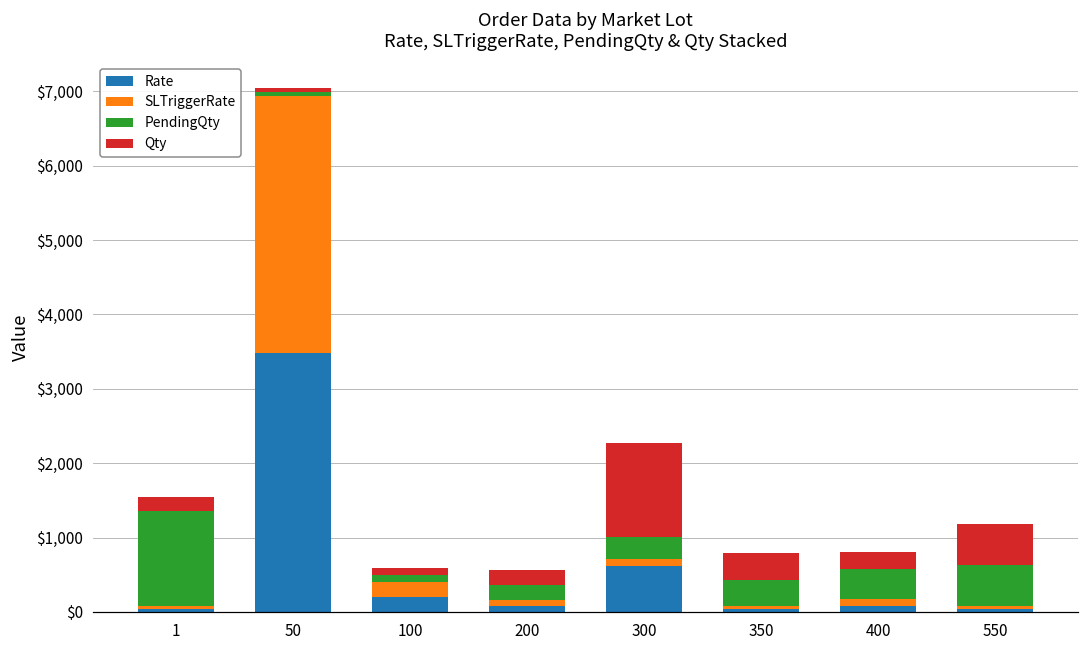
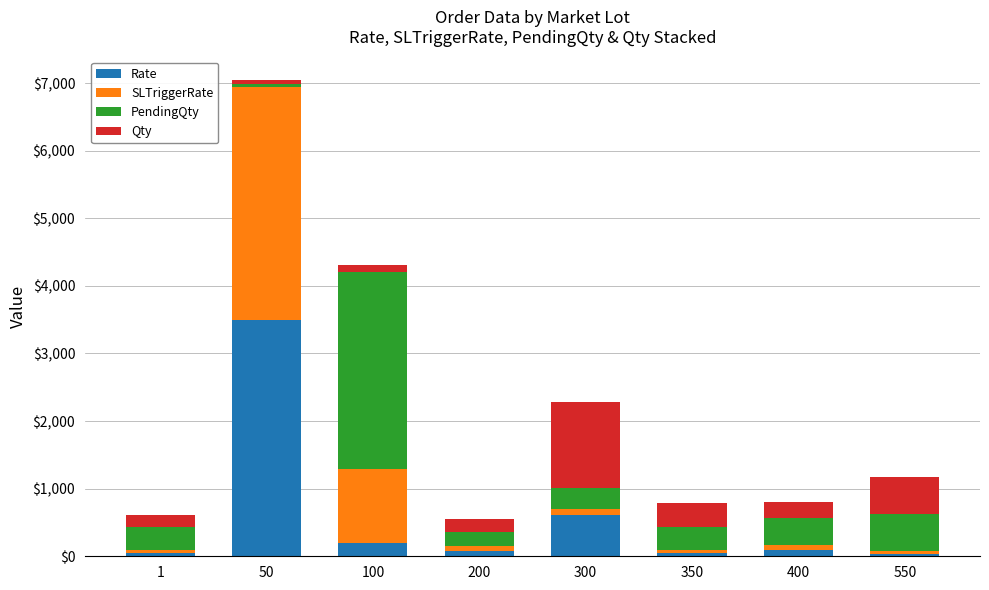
  {
    "Rate": {
      "1": "$0",
      "50": "$3,500",
      "100": "$200",
      "200": "$100",
      "300": "$600",
      "350": "$0",
      "400": "$100",
      "550": "$0"
    },
    "SLTriggerRate": {
      "1": "$0",
      "50": "$3,500",
-     "100": "$200",
+     "100": "$1,100",
      "200": "$100",
      "300": "$100",
      "350": "$0",
      "400": "$100",
      "550": "$0"
    },
    "PendingQty": {
-     "1": "$1,300",
+     "1": "$400",
      "50": "$100",
-     "100": "$100",
+     "100": "$2,900",
      "200": "$200",
      "300": "$300",
      "350": "$400",
      "400": "$400",
      "550": "$600"
    },
    "Qty": {
      "1": "$200",
      "50": "$100",
      "100": "$100",
      "200": "$200",
      "300": "$1,300",
      "350": "$400",
      "400": "$200",
      "550": "$600"
    }
  }
